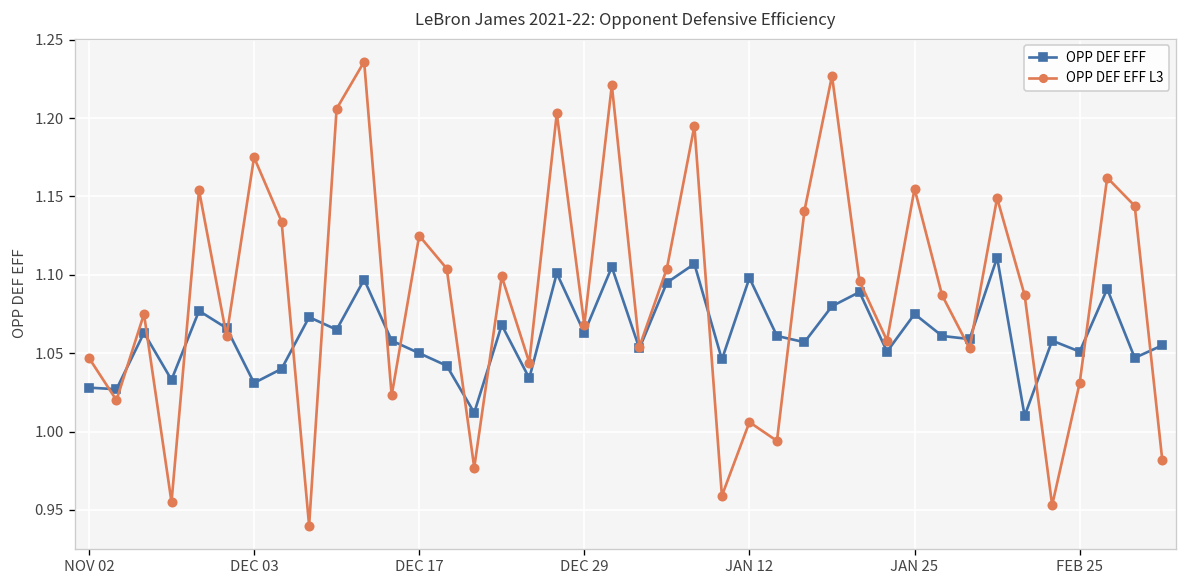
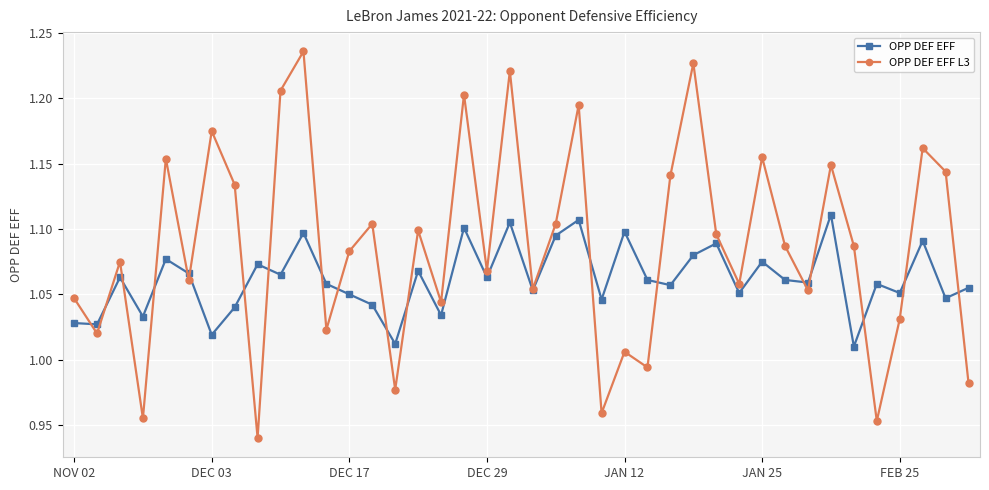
  {
    "OPP DEF EFF": {
      "NOV 02": 1.028,
-     "DEC 03": 1.031,
+     "DEC 03": 1.019,
      "DEC 17": 1.050,
      "DEC 29": 1.063,
      "JAN 12": 1.098,
      "JAN 25": 1.075,
      "FEB 25": 1.051
    },
    "OPP DEF EFF L3": {
      "NOV 02": 1.047,
      "DEC 03": 1.175,
-     "DEC 17": 1.125,
+     "DEC 17": 1.083,
      "DEC 29": 1.068,
      "JAN 12": 1.006,
      "JAN 25": 1.155,
      "FEB 25": 1.031
    }
  }
